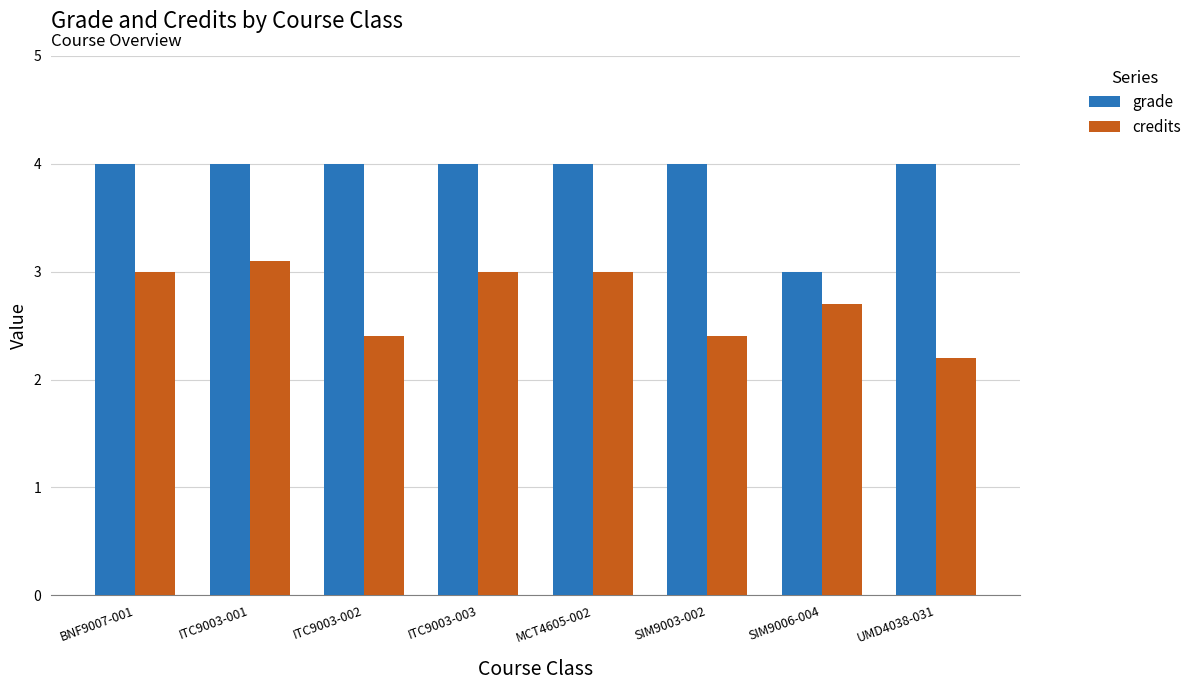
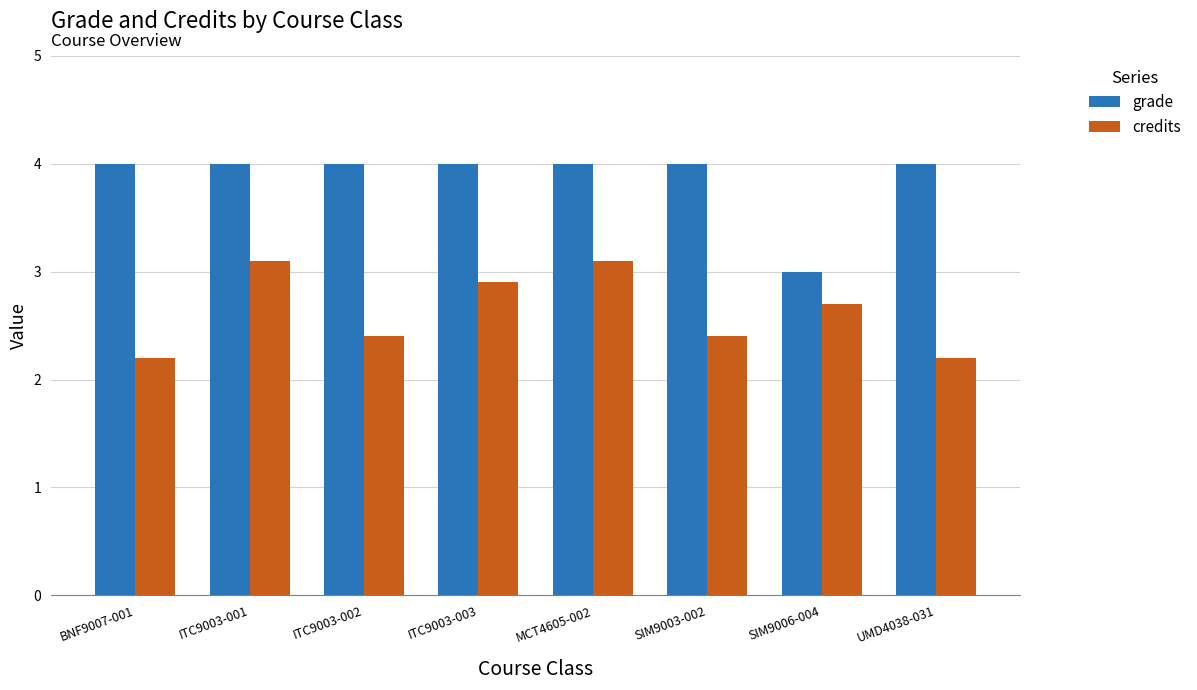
  {
    "grade": {
      "BNF9007-001": 4.0,
      "ITC9003-001": 4.0,
      "ITC9003-002": 4.0,
      "ITC9003-003": 4.0,
      "MCT4605-002": 4.0,
      "SIM9003-002": 4.0,
      "SIM9006-004": 3.0,
      "UMD4038-031": 4.0
    },
    "credits": {
-     "BNF9007-001": 3.0,
+     "BNF9007-001": 2.2,
      "ITC9003-001": 3.1,
      "ITC9003-002": 2.4,
-     "ITC9003-003": 3.0,
-     "MCT4605-002": 3.0,
+     "ITC9003-003": 2.9,
+     "MCT4605-002": 3.1,
      "SIM9003-002": 2.4,
      "SIM9006-004": 2.7,
      "UMD4038-031": 2.2
    }
  }
